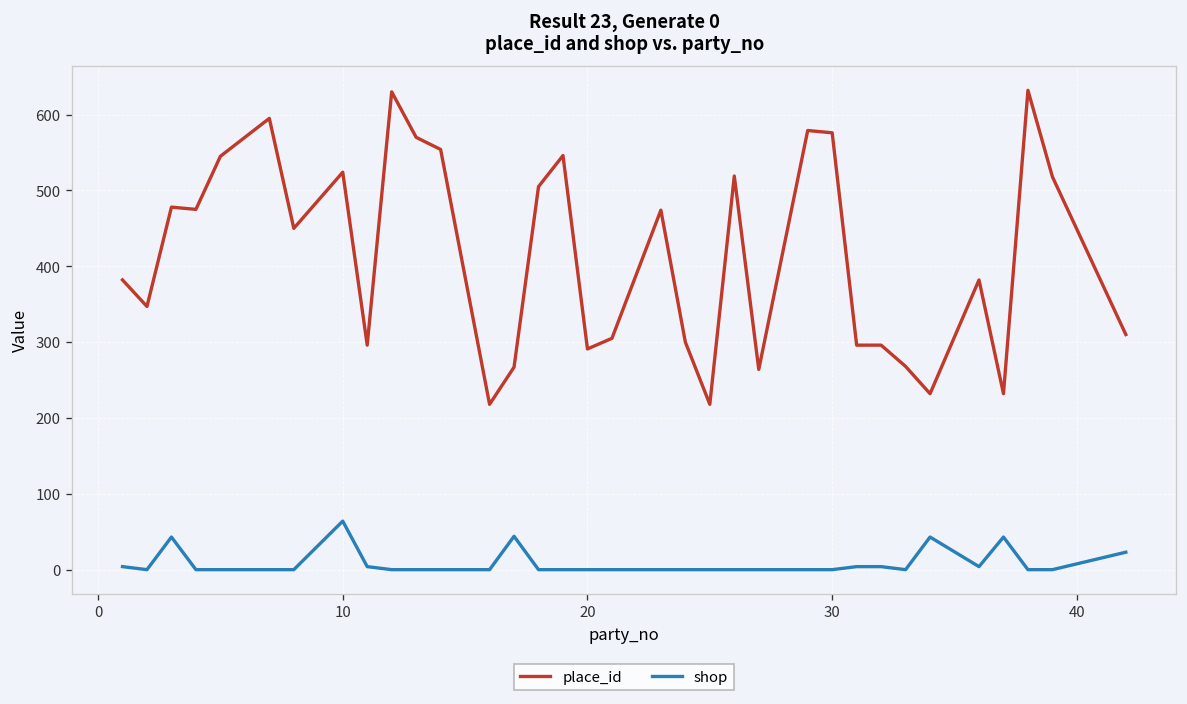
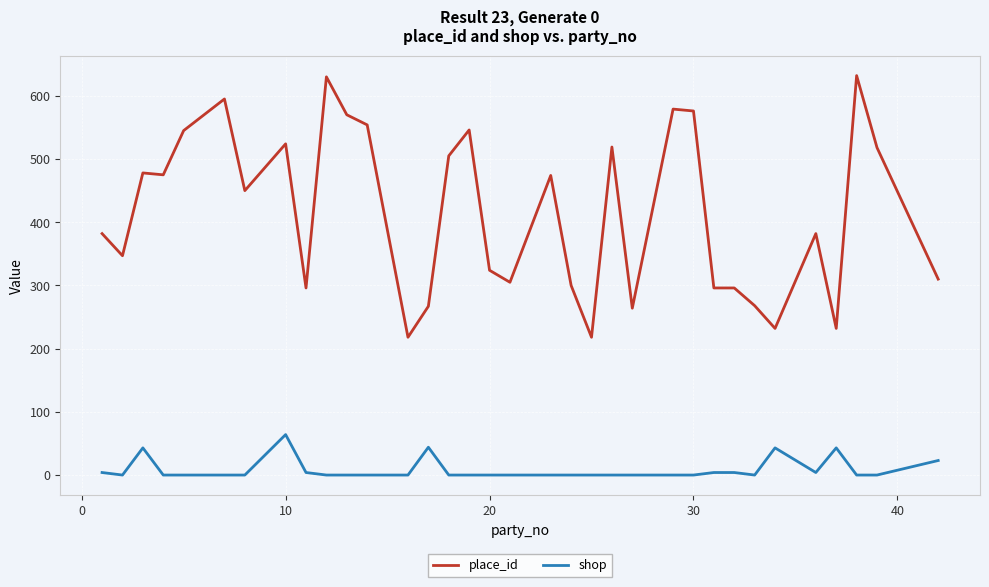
  {
    "place_id": {
      "10": 520,
-     "20": 290,
+     "20": 320,
      "30": 580
    },
    "shop": {
      "10": 60,
      "20": 0,
      "30": 0
    }
  }
